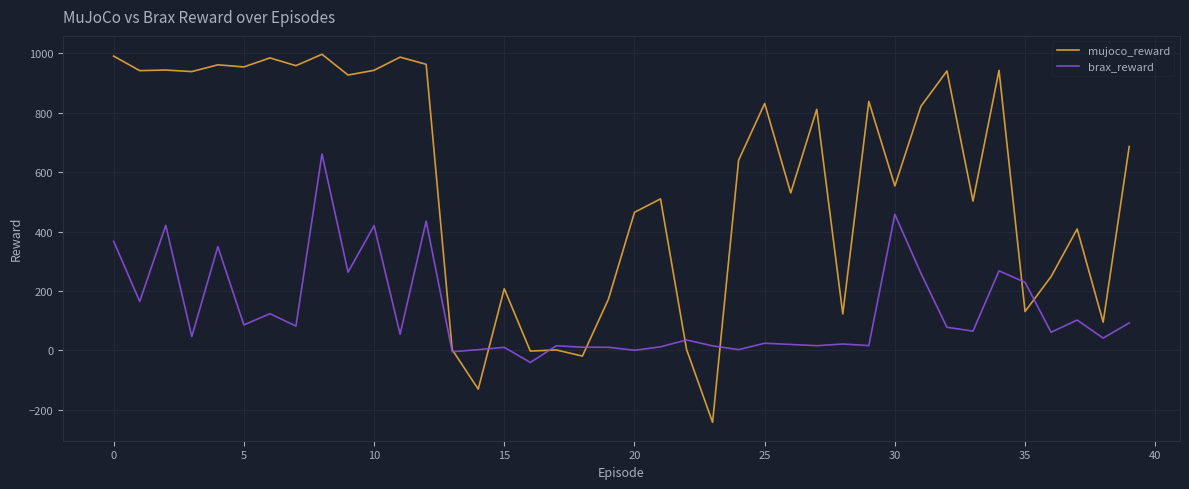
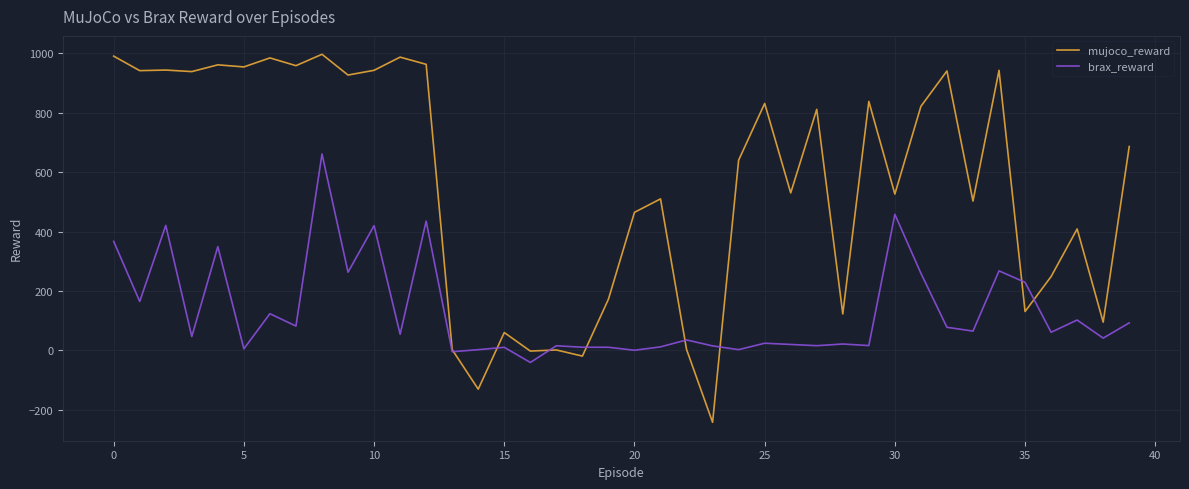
  {
    "mujoco_reward": {
      "0": 990,
      "5": 950,
      "10": 940,
-     "15": 210,
+     "15": 60,
      "20": 460,
      "25": 830,
-     "30": 550,
+     "30": 530,
      "35": 130
    },
    "brax_reward": {
      "0": 370,
-     "5": 90,
+     "5": 10,
      "10": 420,
      "15": 10,
      "20": 0,
      "25": 20,
      "30": 460,
      "35": 230
    }
  }
